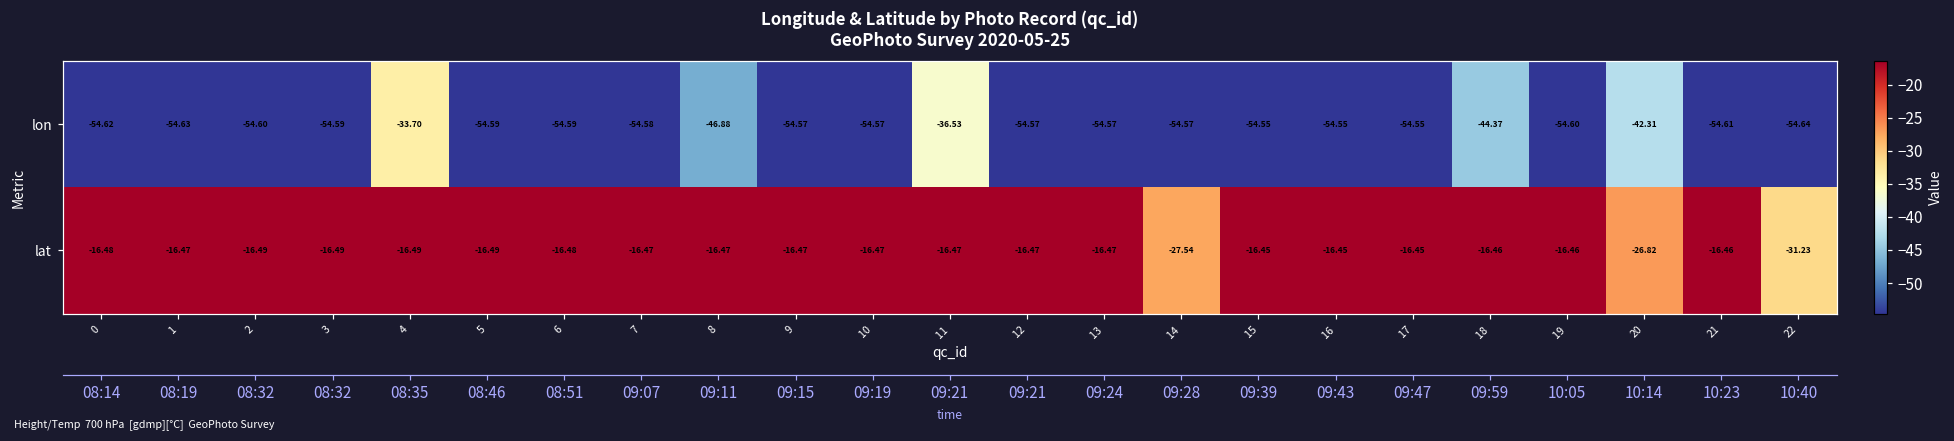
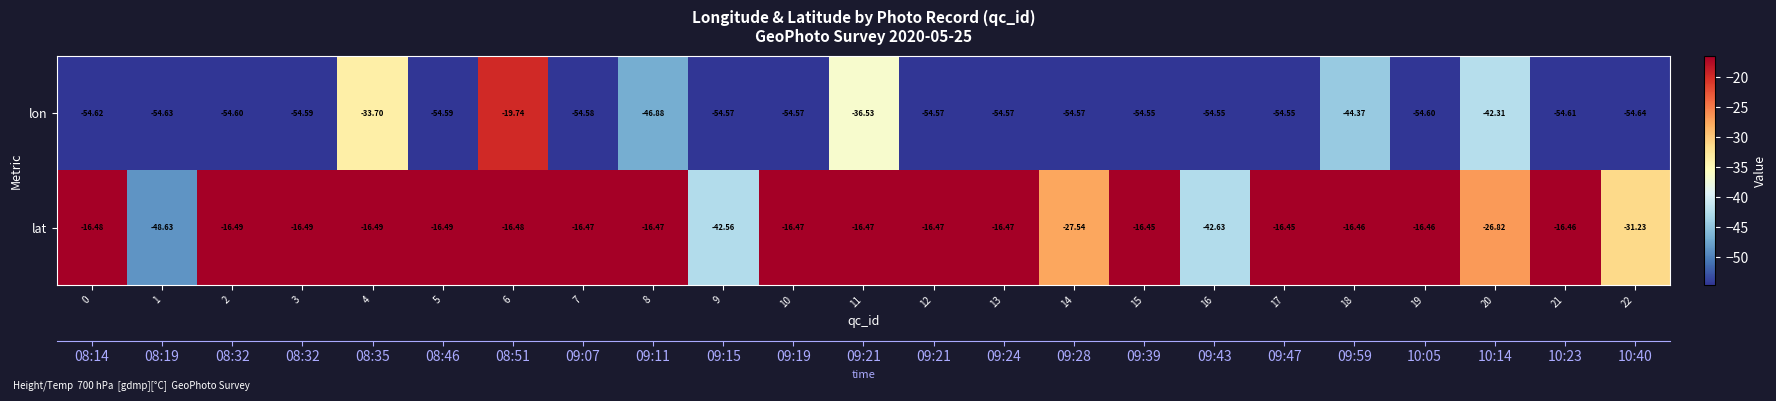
  {
    "lon": {
      "0": -54.62,
      "1": -54.63,
      "2": -54.60,
      "3": -54.59,
      "4": -33.70,
      "5": -54.59,
-     "6": -54.59,
+     "6": -19.74,
      "7": -54.58,
      "8": -46.88,
      "9": -54.57,
      "10": -54.57,
      "11": -36.53,
      "12": -54.57,
      "13": -54.57,
      "14": -54.57,
      "15": -54.55,
      "16": -54.55,
      "17": -54.55,
      "18": -44.37,
      "19": -54.60,
      "20": -42.31,
      "21": -54.61,
      "22": -54.64
    },
    "lat": {
      "0": -16.48,
-     "1": -16.47,
+     "1": -48.63,
      "2": -16.49,
      "3": -16.49,
      "4": -16.49,
      "5": -16.49,
      "6": -16.48,
      "7": -16.47,
      "8": -16.47,
-     "9": -16.47,
+     "9": -42.56,
      "10": -16.47,
      "11": -16.47,
      "12": -16.47,
      "13": -16.47,
      "14": -27.54,
      "15": -16.45,
-     "16": -16.45,
+     "16": -42.63,
      "17": -16.45,
      "18": -16.46,
      "19": -16.46,
      "20": -26.82,
      "21": -16.46,
      "22": -31.23
    }
  }
